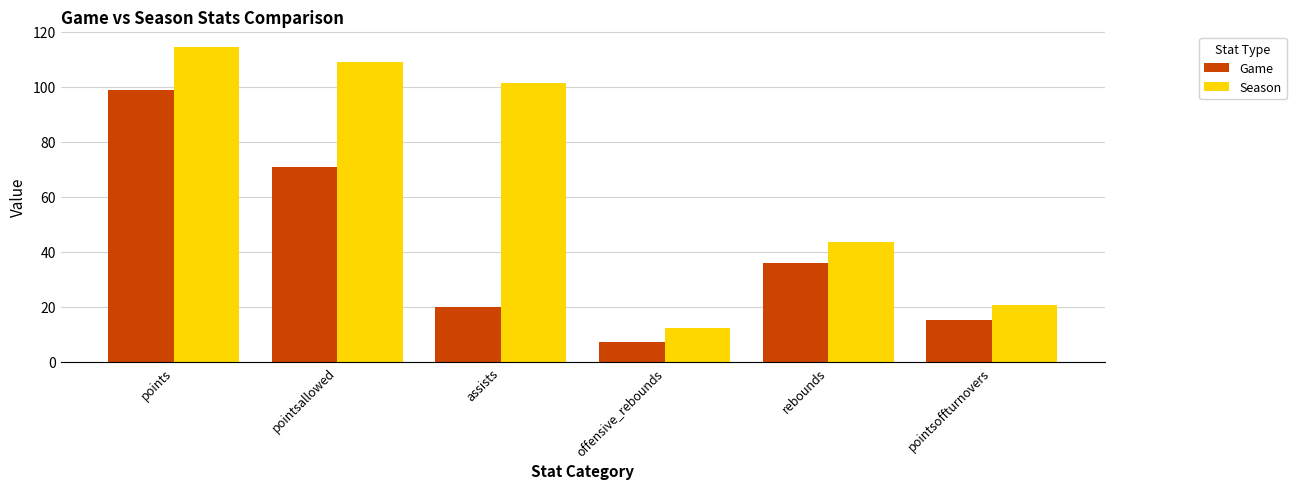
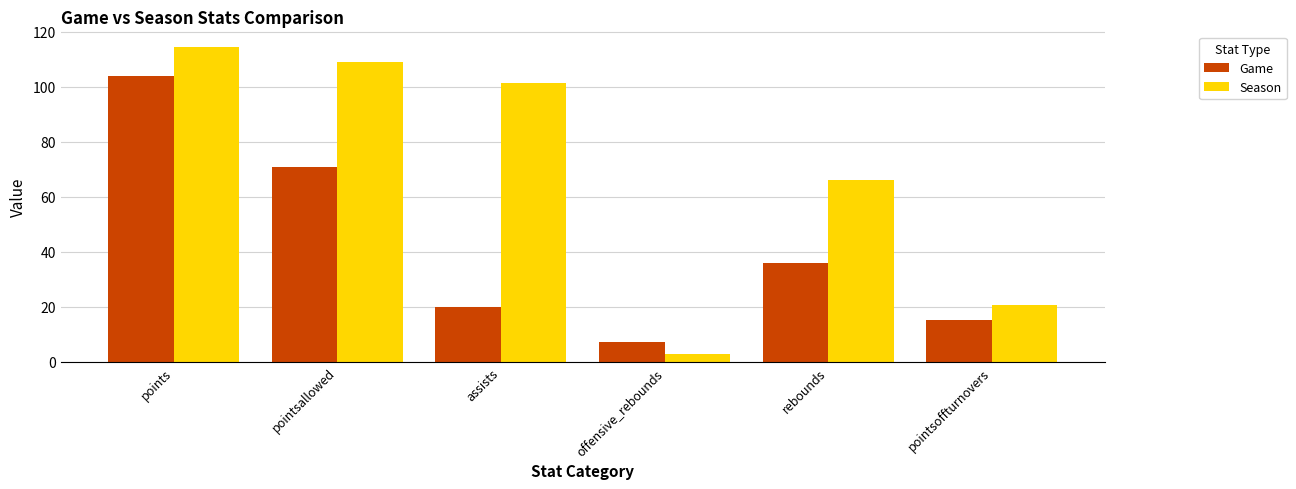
  {
    "Game": {
-     "points": 99,
+     "points": 104,
      "pointsallowed": 71,
      "assists": 20,
      "offensive_rebounds": 7,
      "rebounds": 36,
      "pointsoffturnovers": 15
    },
    "Season": {
      "points": 115,
      "pointsallowed": 109,
      "assists": 101,
-     "offensive_rebounds": 12,
-     "rebounds": 44,
+     "offensive_rebounds": 3,
+     "rebounds": 66,
      "pointsoffturnovers": 21
    }
  }
